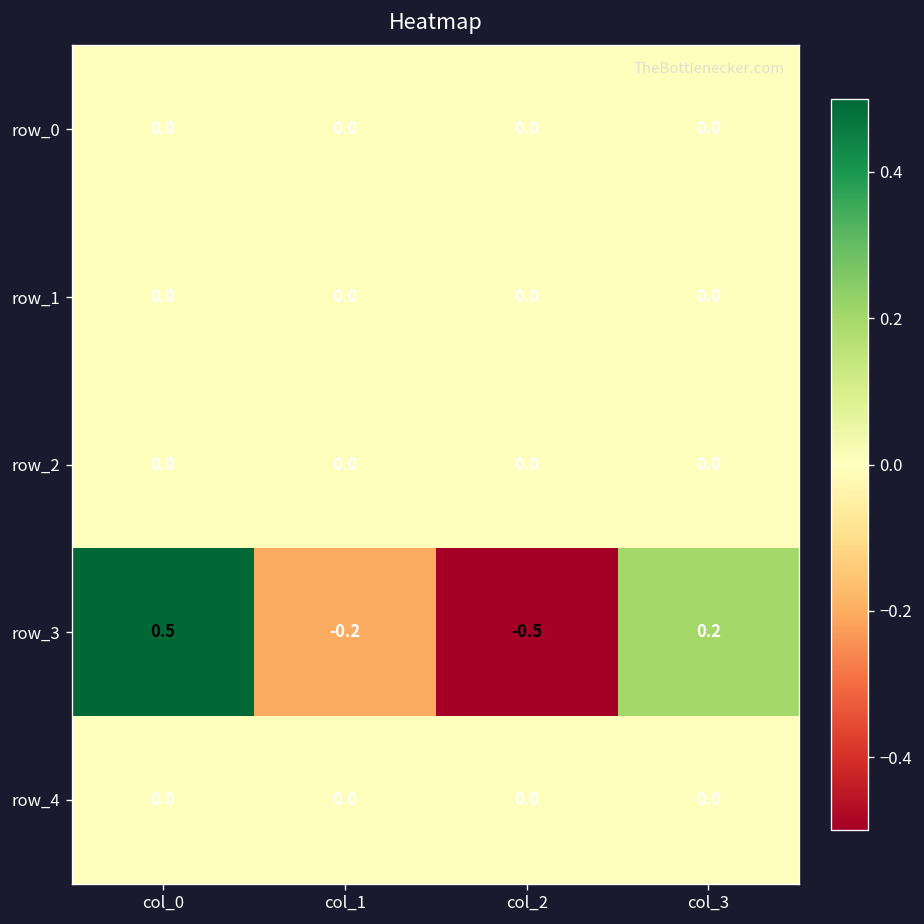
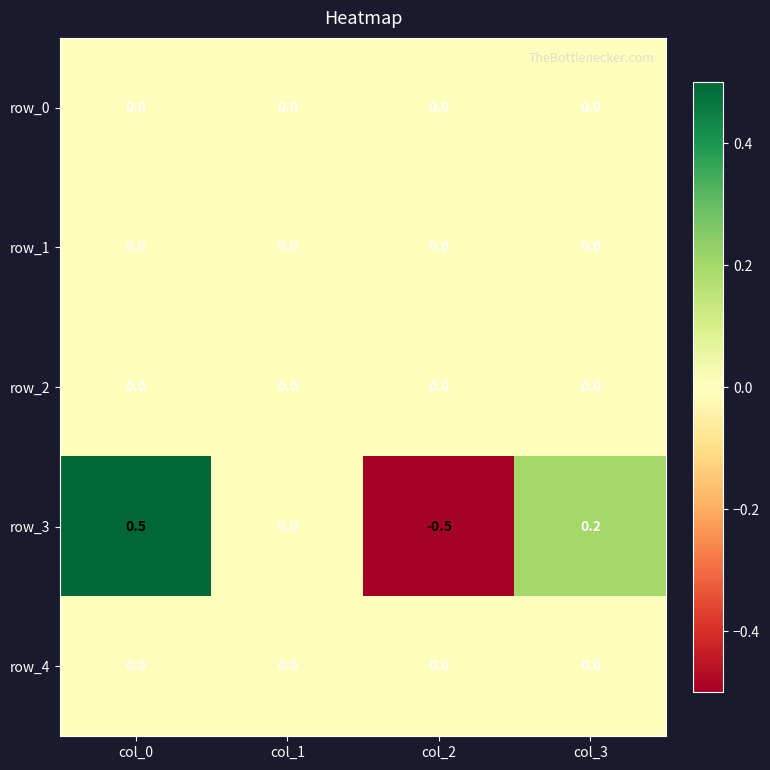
  {
    "row_0": {
      "col_0": 0.0,
      "col_1": 0.0,
      "col_2": 0.0,
      "col_3": 0.0
    },
    "row_1": {
      "col_0": 0.0,
      "col_1": 0.0,
      "col_2": 0.0,
      "col_3": 0.0
    },
    "row_2": {
      "col_0": 0.0,
      "col_1": 0.0,
      "col_2": 0.0,
      "col_3": 0.0
    },
    "row_3": {
      "col_0": 0.5,
-     "col_1": -0.2,
+     "col_1": 0.0,
      "col_2": -0.5,
      "col_3": 0.2
    },
    "row_4": {
      "col_0": 0.0,
      "col_1": 0.0,
      "col_2": 0.0,
      "col_3": 0.0
    }
  }
